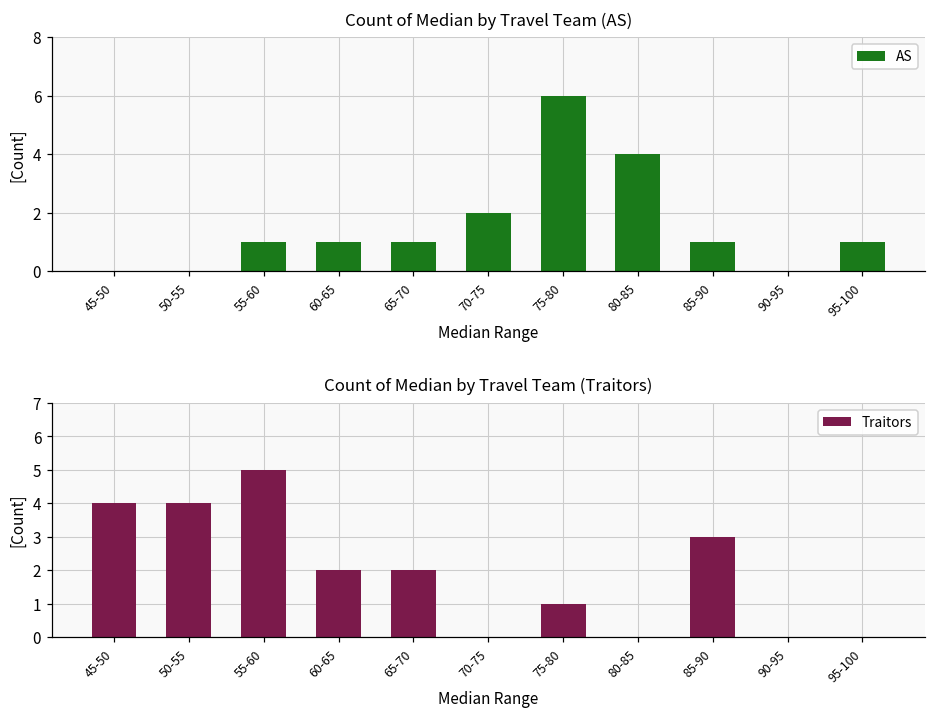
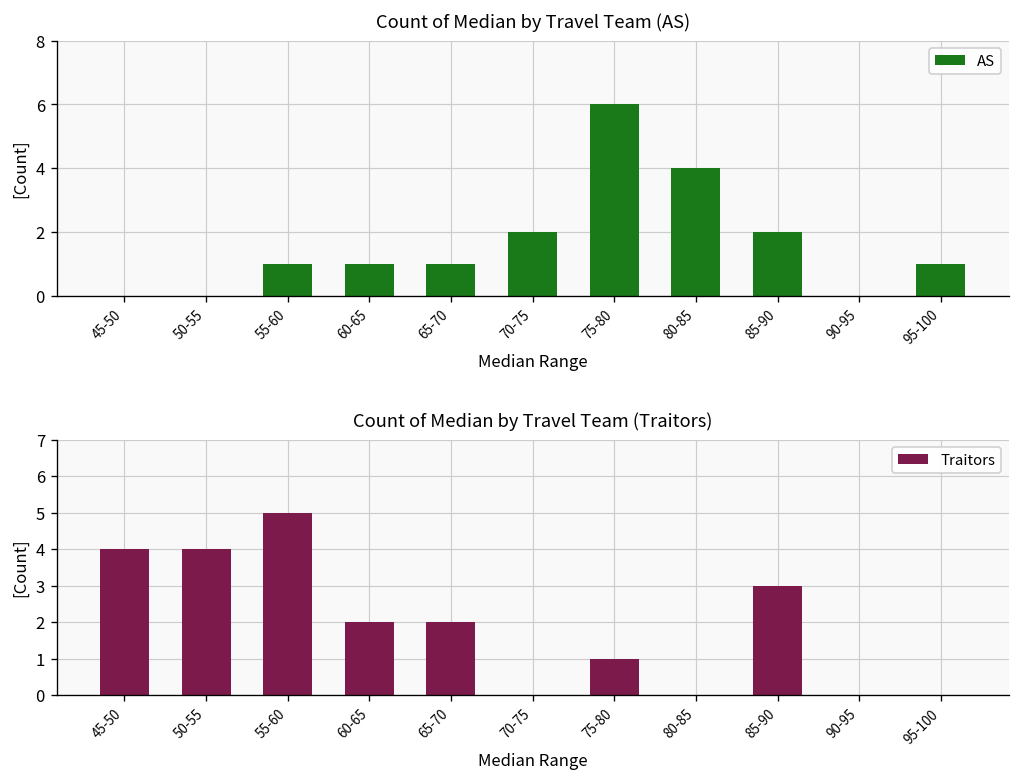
  {
    "Count of Median by Travel Team (AS)": {
      "45-50": 0,
      "50-55": 0,
      "55-60": 1,
      "60-65": 1,
      "65-70": 1,
      "70-75": 2,
      "75-80": 6,
      "80-85": 4,
-     "85-90": 1,
+     "85-90": 2,
      "90-95": 0,
      "95-100": 1
    },
    "Count of Median by Travel Team (Traitors)": {
      "45-50": 4.0,
      "50-55": 4.0,
      "55-60": 5.0,
      "60-65": 2.0,
      "65-70": 2.0,
      "70-75": 0.0,
      "75-80": 1.0,
      "80-85": 0.0,
      "85-90": 3.0,
      "90-95": 0.0,
      "95-100": 0.0
    }
  }
